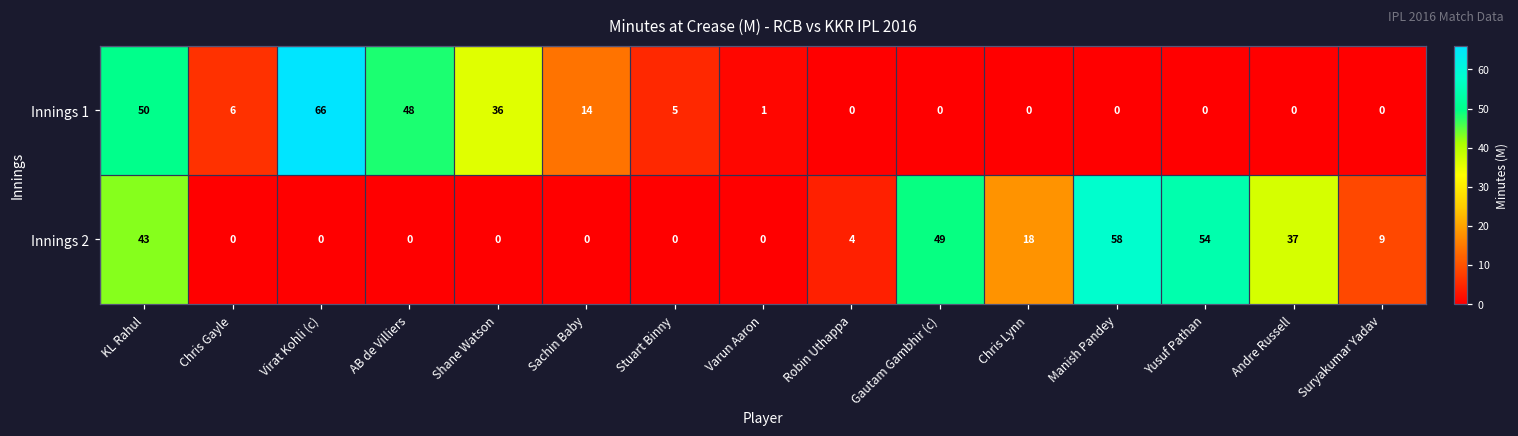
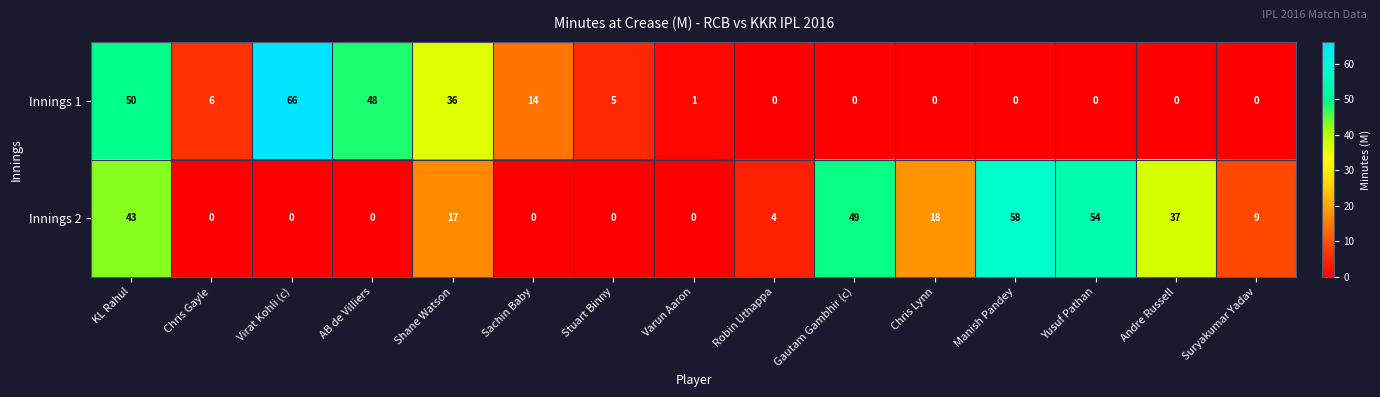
  {
    "Innings 1": {
      "KL Rahul": 50,
      "Chris Gayle": 6,
      "Virat Kohli (c)": 66,
      "AB de Villiers": 48,
      "Shane Watson": 36,
      "Sachin Baby": 14,
      "Stuart Binny": 5,
      "Varun Aaron": 1,
      "Robin Uthappa": 0,
      "Gautam Gambhir (c)": 0,
      "Chris Lynn": 0,
      "Manish Pandey": 0,
      "Yusuf Pathan": 0,
      "Andre Russell": 0,
      "Suryakumar Yadav": 0
    },
    "Innings 2": {
      "KL Rahul": 43,
      "Chris Gayle": 0,
      "Virat Kohli (c)": 0,
      "AB de Villiers": 0,
-     "Shane Watson": 0,
+     "Shane Watson": 17,
      "Sachin Baby": 0,
      "Stuart Binny": 0,
      "Varun Aaron": 0,
      "Robin Uthappa": 4,
      "Gautam Gambhir (c)": 49,
      "Chris Lynn": 18,
      "Manish Pandey": 58,
      "Yusuf Pathan": 54,
      "Andre Russell": 37,
      "Suryakumar Yadav": 9
    }
  }
